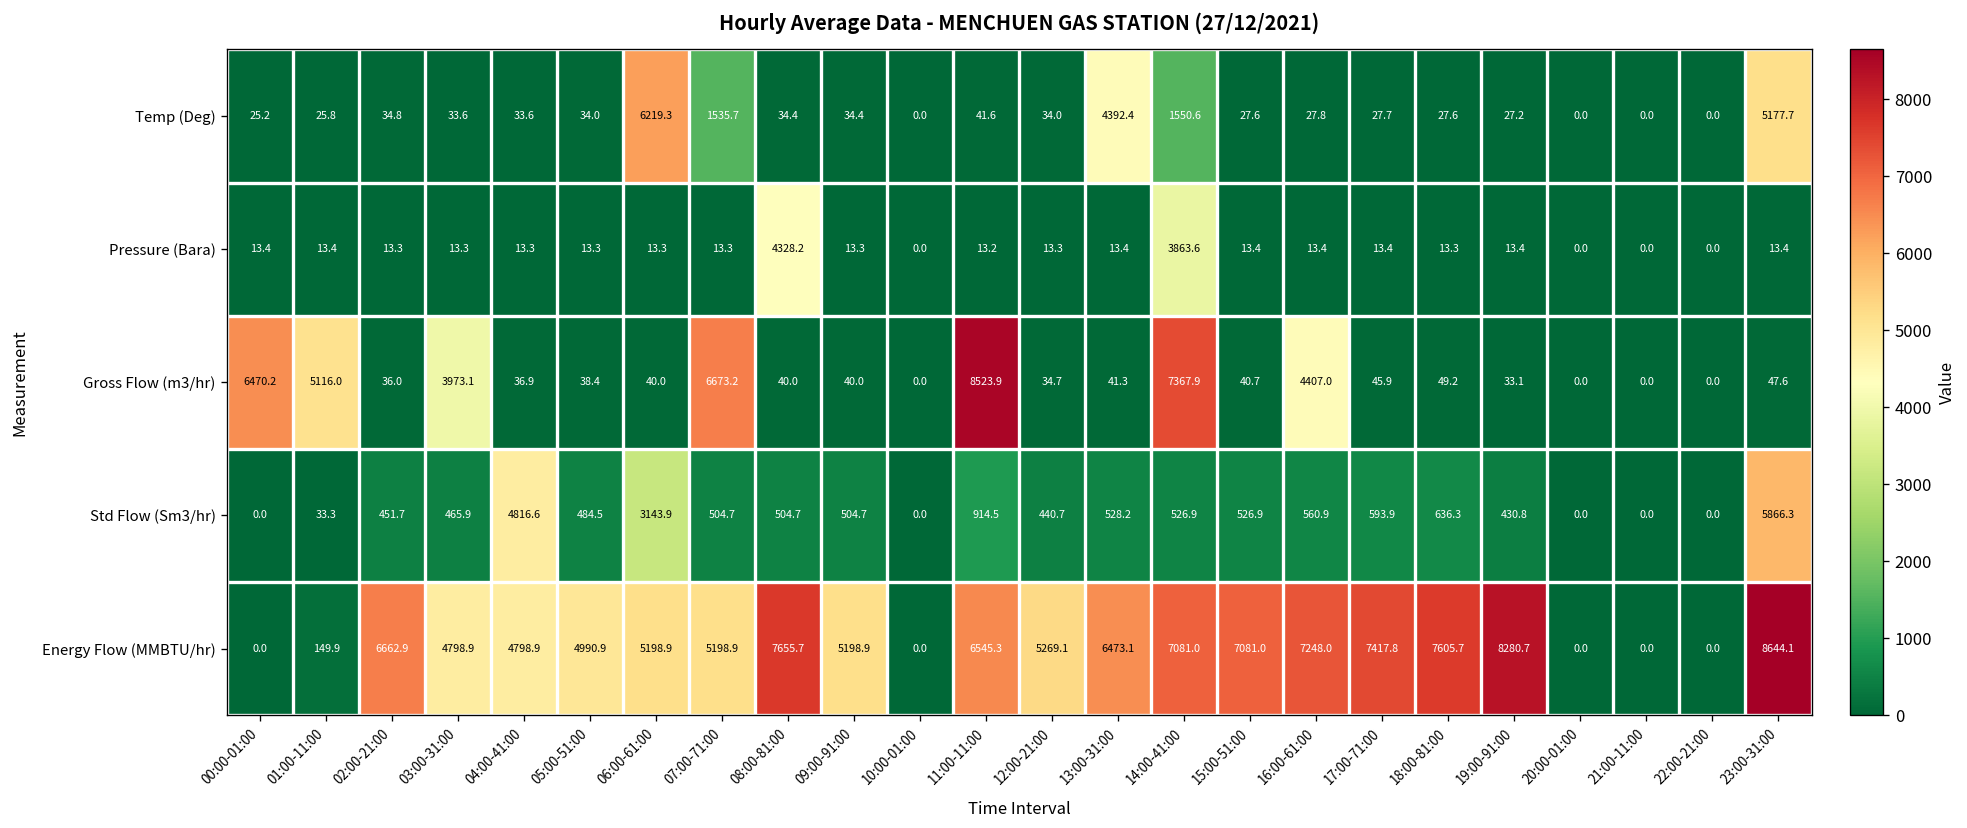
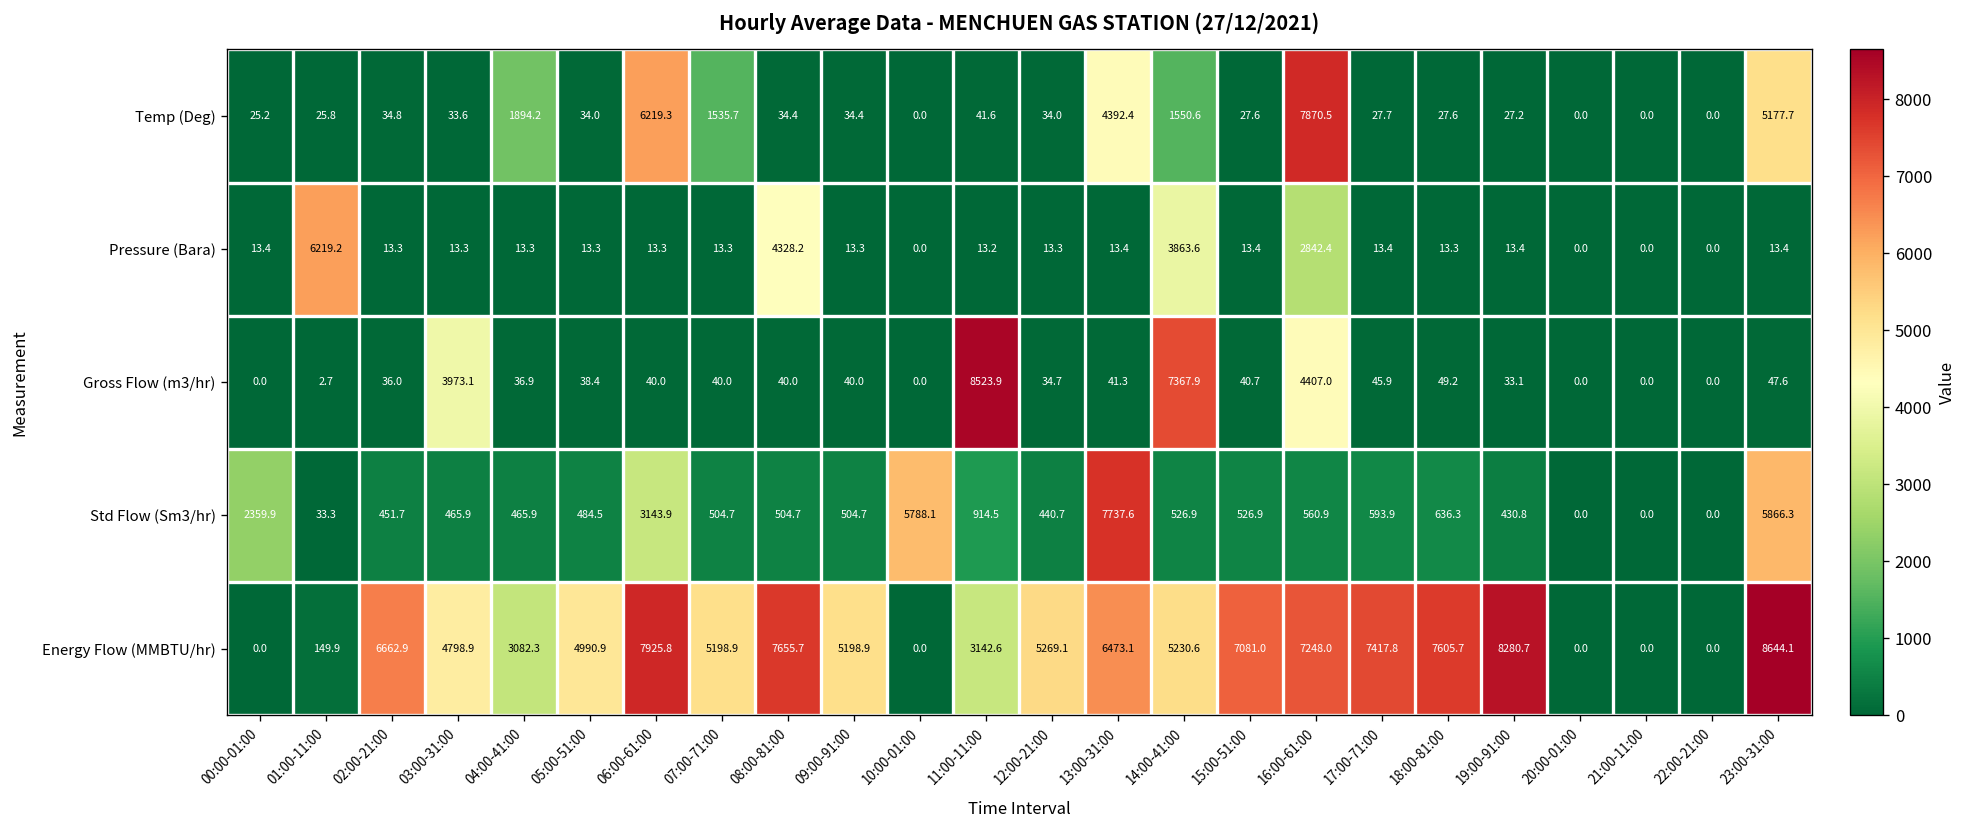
  {
    "Temp (Deg)": {
      "00:00-01:00": 25.2,
      "01:00-11:00": 25.8,
      "02:00-21:00": 34.8,
      "03:00-31:00": 33.6,
-     "04:00-41:00": 33.6,
+     "04:00-41:00": 1894.2,
      "05:00-51:00": 34.0,
      "06:00-61:00": 6219.3,
      "07:00-71:00": 1535.7,
      "08:00-81:00": 34.4,
      "09:00-91:00": 34.4,
      "10:00-01:00": 0.0,
      "11:00-11:00": 41.6,
      "12:00-21:00": 34.0,
      "13:00-31:00": 4392.4,
      "14:00-41:00": 1550.6,
      "15:00-51:00": 27.6,
-     "16:00-61:00": 27.8,
+     "16:00-61:00": 7870.5,
      "17:00-71:00": 27.7,
      "18:00-81:00": 27.6,
      "19:00-91:00": 27.2,
      "20:00-01:00": 0.0,
      "21:00-11:00": 0.0,
      "22:00-21:00": 0.0,
      "23:00-31:00": 5177.7
    },
    "Pressure (Bara)": {
      "00:00-01:00": 13.4,
-     "01:00-11:00": 13.4,
+     "01:00-11:00": 6219.2,
      "02:00-21:00": 13.3,
      "03:00-31:00": 13.3,
      "04:00-41:00": 13.3,
      "05:00-51:00": 13.3,
      "06:00-61:00": 13.3,
      "07:00-71:00": 13.3,
      "08:00-81:00": 4328.2,
      "09:00-91:00": 13.3,
      "10:00-01:00": 0.0,
      "11:00-11:00": 13.2,
      "12:00-21:00": 13.3,
      "13:00-31:00": 13.4,
      "14:00-41:00": 3863.6,
      "15:00-51:00": 13.4,
-     "16:00-61:00": 13.4,
+     "16:00-61:00": 2842.4,
      "17:00-71:00": 13.4,
      "18:00-81:00": 13.3,
      "19:00-91:00": 13.4,
      "20:00-01:00": 0.0,
      "21:00-11:00": 0.0,
      "22:00-21:00": 0.0,
      "23:00-31:00": 13.4
    },
    "Gross Flow (m3/hr)": {
-     "00:00-01:00": 6470.2,
-     "01:00-11:00": 5116.0,
+     "00:00-01:00": 0.0,
+     "01:00-11:00": 2.7,
      "02:00-21:00": 36.0,
      "03:00-31:00": 3973.1,
      "04:00-41:00": 36.9,
      "05:00-51:00": 38.4,
      "06:00-61:00": 40.0,
-     "07:00-71:00": 6673.2,
+     "07:00-71:00": 40.0,
      "08:00-81:00": 40.0,
      "09:00-91:00": 40.0,
      "10:00-01:00": 0.0,
      "11:00-11:00": 8523.9,
      "12:00-21:00": 34.7,
      "13:00-31:00": 41.3,
      "14:00-41:00": 7367.9,
      "15:00-51:00": 40.7,
      "16:00-61:00": 4407.0,
      "17:00-71:00": 45.9,
      "18:00-81:00": 49.2,
      "19:00-91:00": 33.1,
      "20:00-01:00": 0.0,
      "21:00-11:00": 0.0,
      "22:00-21:00": 0.0,
      "23:00-31:00": 47.6
    },
    "Std Flow (Sm3/hr)": {
-     "00:00-01:00": 0.0,
+     "00:00-01:00": 2359.9,
      "01:00-11:00": 33.3,
      "02:00-21:00": 451.7,
      "03:00-31:00": 465.9,
-     "04:00-41:00": 4816.6,
+     "04:00-41:00": 465.9,
      "05:00-51:00": 484.5,
      "06:00-61:00": 3143.9,
      "07:00-71:00": 504.7,
      "08:00-81:00": 504.7,
      "09:00-91:00": 504.7,
-     "10:00-01:00": 0.0,
+     "10:00-01:00": 5788.1,
      "11:00-11:00": 914.5,
      "12:00-21:00": 440.7,
-     "13:00-31:00": 528.2,
+     "13:00-31:00": 7737.6,
      "14:00-41:00": 526.9,
      "15:00-51:00": 526.9,
      "16:00-61:00": 560.9,
      "17:00-71:00": 593.9,
      "18:00-81:00": 636.3,
      "19:00-91:00": 430.8,
      "20:00-01:00": 0.0,
      "21:00-11:00": 0.0,
      "22:00-21:00": 0.0,
      "23:00-31:00": 5866.3
    },
    "Energy Flow (MMBTU/hr)": {
      "00:00-01:00": 0.0,
      "01:00-11:00": 149.9,
      "02:00-21:00": 6662.9,
      "03:00-31:00": 4798.9,
-     "04:00-41:00": 4798.9,
+     "04:00-41:00": 3082.3,
      "05:00-51:00": 4990.9,
-     "06:00-61:00": 5198.9,
+     "06:00-61:00": 7925.8,
      "07:00-71:00": 5198.9,
      "08:00-81:00": 7655.7,
      "09:00-91:00": 5198.9,
      "10:00-01:00": 0.0,
-     "11:00-11:00": 6545.3,
+     "11:00-11:00": 3142.6,
      "12:00-21:00": 5269.1,
      "13:00-31:00": 6473.1,
-     "14:00-41:00": 7081.0,
+     "14:00-41:00": 5230.6,
      "15:00-51:00": 7081.0,
      "16:00-61:00": 7248.0,
      "17:00-71:00": 7417.8,
      "18:00-81:00": 7605.7,
      "19:00-91:00": 8280.7,
      "20:00-01:00": 0.0,
      "21:00-11:00": 0.0,
      "22:00-21:00": 0.0,
      "23:00-31:00": 8644.1
    }
  }
